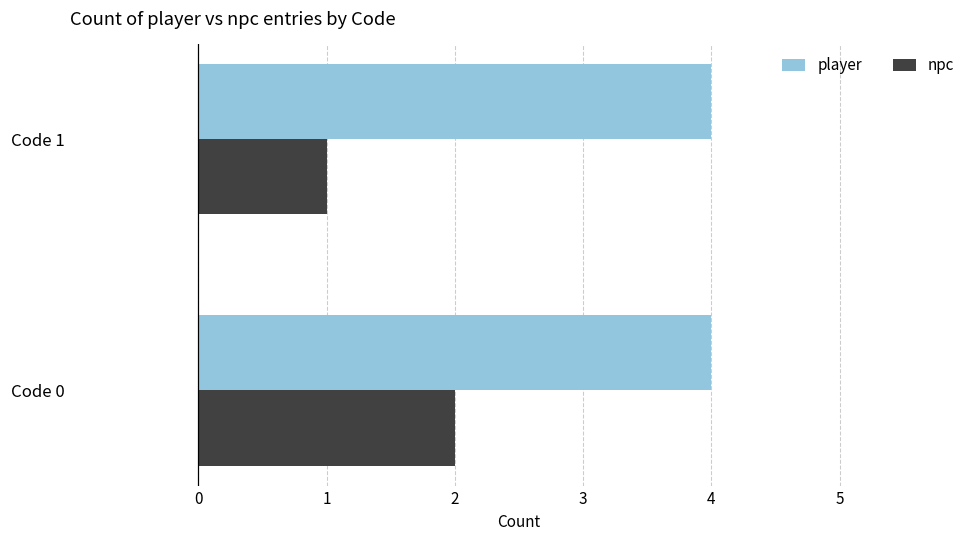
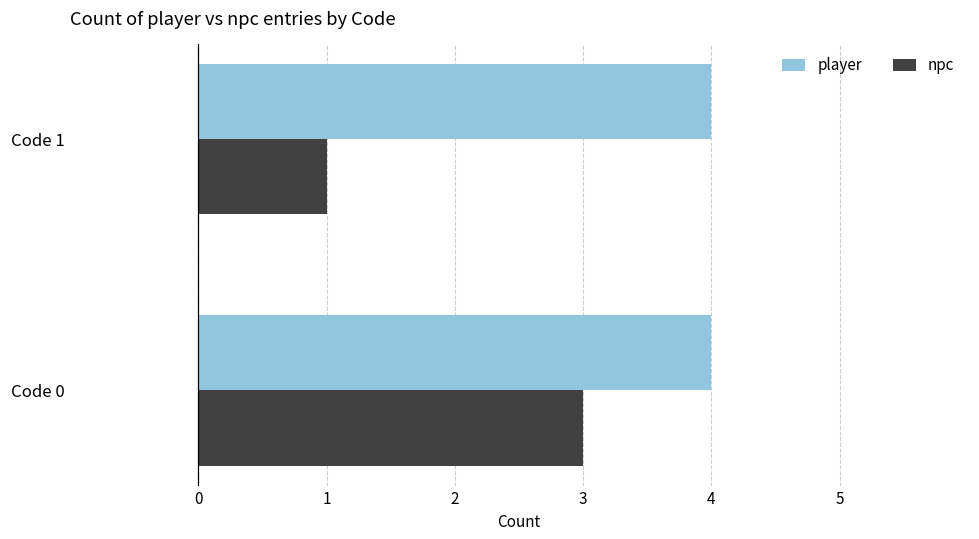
  {
    "player": {
      "Code 1": 4,
      "Code 0": 4
    },
    "npc": {
      "Code 1": 1,
-     "Code 0": 2
+     "Code 0": 3
    }
  }
